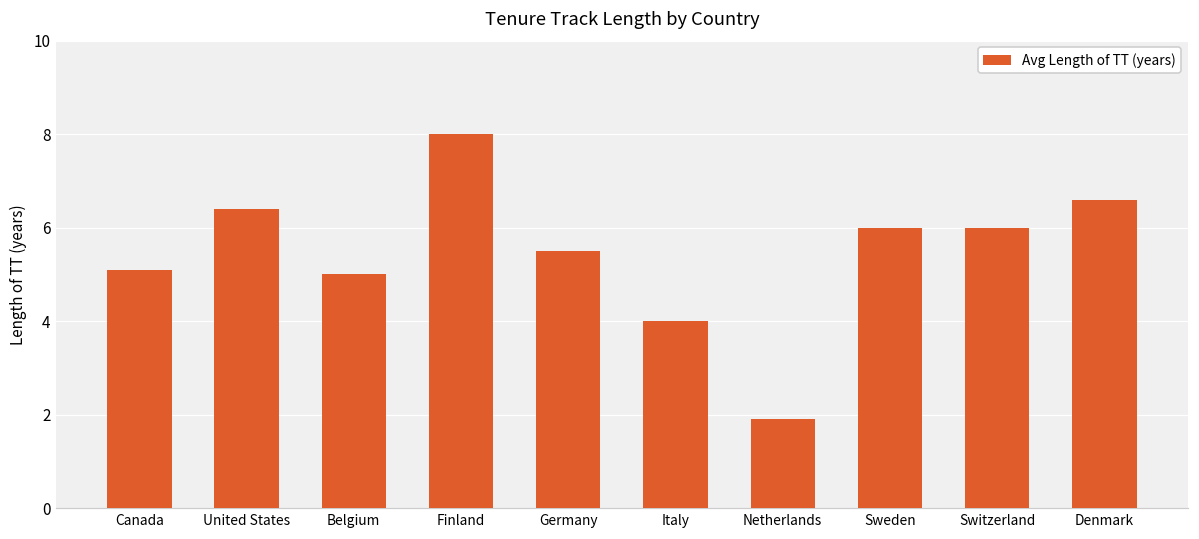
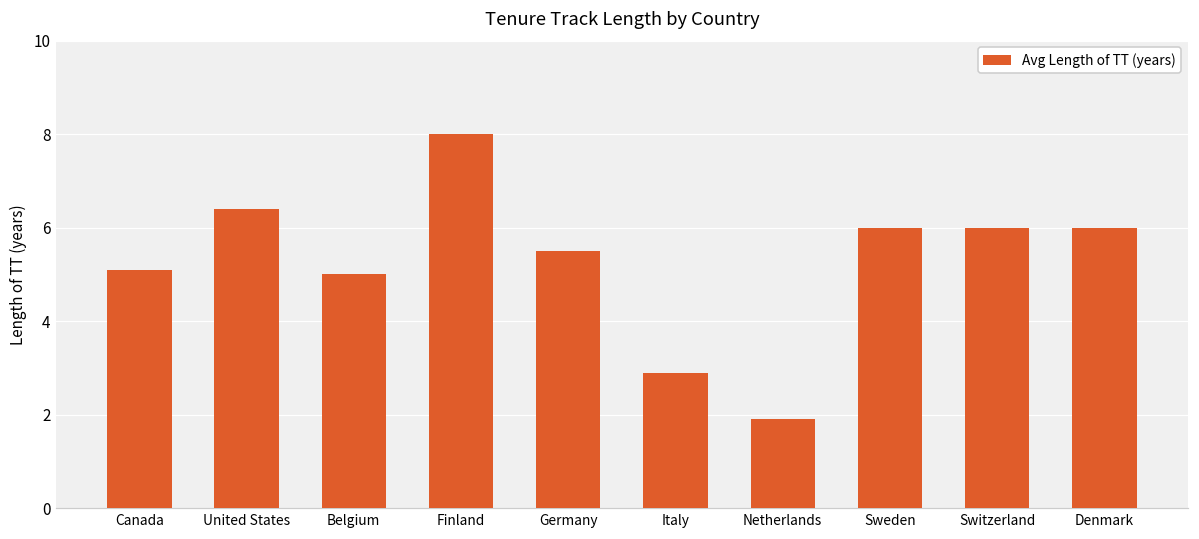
  {
    "Canada": 5.1,
    "United States": 6.4,
    "Belgium": 5.0,
    "Finland": 8.0,
    "Germany": 5.5,
-   "Italy": 4.0,
+   "Italy": 2.9,
    "Netherlands": 1.9,
    "Sweden": 6.0,
    "Switzerland": 6.0,
-   "Denmark": 6.6
+   "Denmark": 6.0
  }
